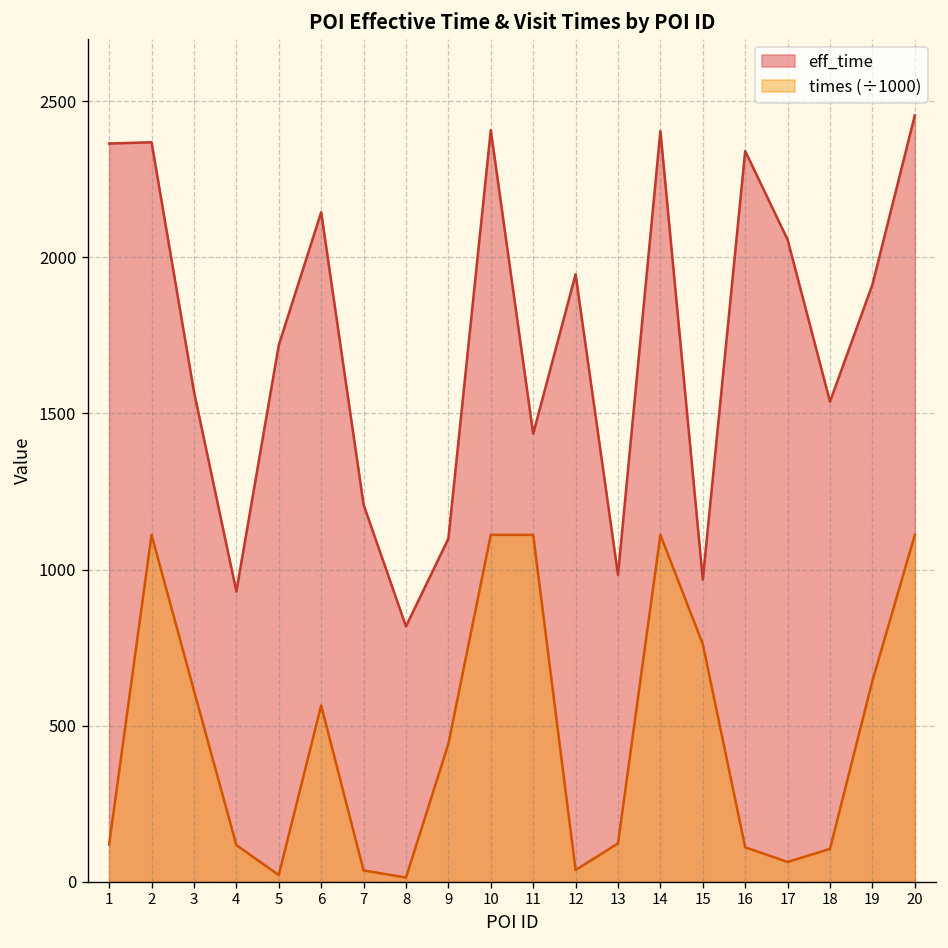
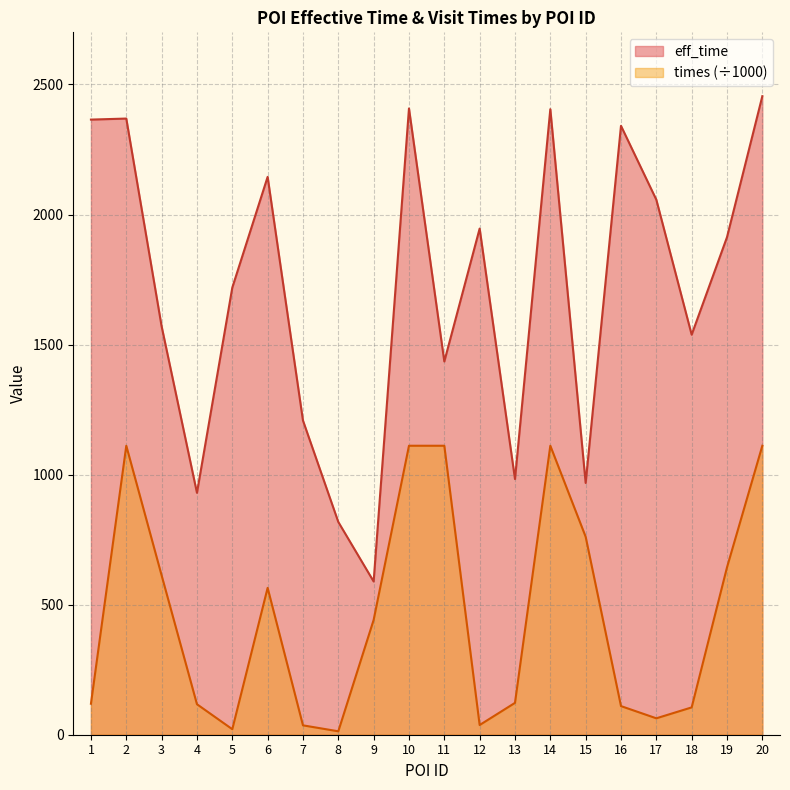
  {
    "eff_time": {
      "1": 2370,
      "2": 2370,
      "3": 1570,
      "4": 930,
      "5": 1720,
      "6": 2140,
      "7": 1210,
      "8": 820,
-     "9": 1100,
+     "9": 590,
      "10": 2410,
      "11": 1440,
      "12": 1950,
      "13": 980,
      "14": 2410,
      "15": 970,
      "16": 2340,
      "17": 2060,
      "18": 1540,
      "19": 1910,
      "20": 2460
    },
    "times (÷1000)": {
      "1": 120,
      "2": 1110,
      "3": 610,
      "4": 120,
      "5": 20,
      "6": 560,
      "7": 40,
      "8": 10,
      "9": 440,
      "10": 1110,
      "11": 1110,
      "12": 40,
      "13": 120,
      "14": 1110,
      "15": 760,
      "16": 110,
      "17": 60,
      "18": 110,
      "19": 640,
      "20": 1110
    }
  }
